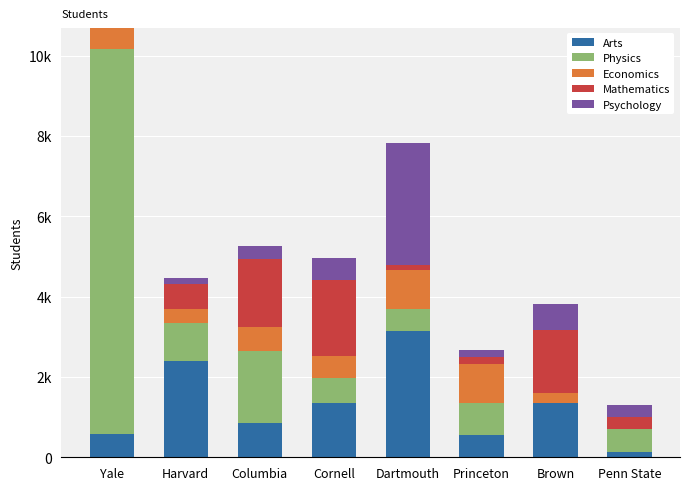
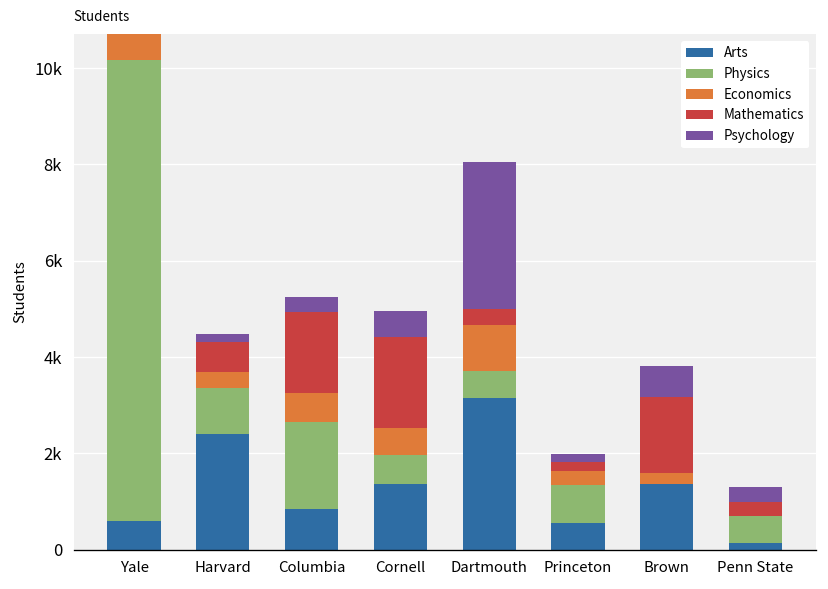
  {
    "Arts": {
      "Yale": 600,
      "Harvard": 2400,
      "Columbia": 800,
      "Cornell": 1400,
      "Dartmouth": 3200,
      "Princeton": 600,
      "Brown": 1400,
      "Penn State": 100
    },
    "Physics": {
      "Yale": 9600,
      "Harvard": 900,
      "Columbia": 1800,
      "Cornell": 600,
      "Dartmouth": 500,
      "Princeton": 800,
      "Brown": 0,
      "Penn State": 600
    },
    "Economics": {
      "Yale": 500,
      "Harvard": 300,
      "Columbia": 600,
      "Cornell": 600,
      "Dartmouth": 1000,
-     "Princeton": 1000,
+     "Princeton": 300,
      "Brown": 200,
      "Penn State": 0
    },
    "Mathematics": {
      "Yale": 0,
      "Harvard": 600,
      "Columbia": 1700,
      "Cornell": 1900,
-     "Dartmouth": 100,
+     "Dartmouth": 300,
      "Princeton": 200,
      "Brown": 1600,
      "Penn State": 300
    },
    "Psychology": {
      "Yale": 0,
      "Harvard": 200,
      "Columbia": 300,
      "Cornell": 600,
      "Dartmouth": 3100,
      "Princeton": 200,
      "Brown": 700,
      "Penn State": 300
    }
  }
